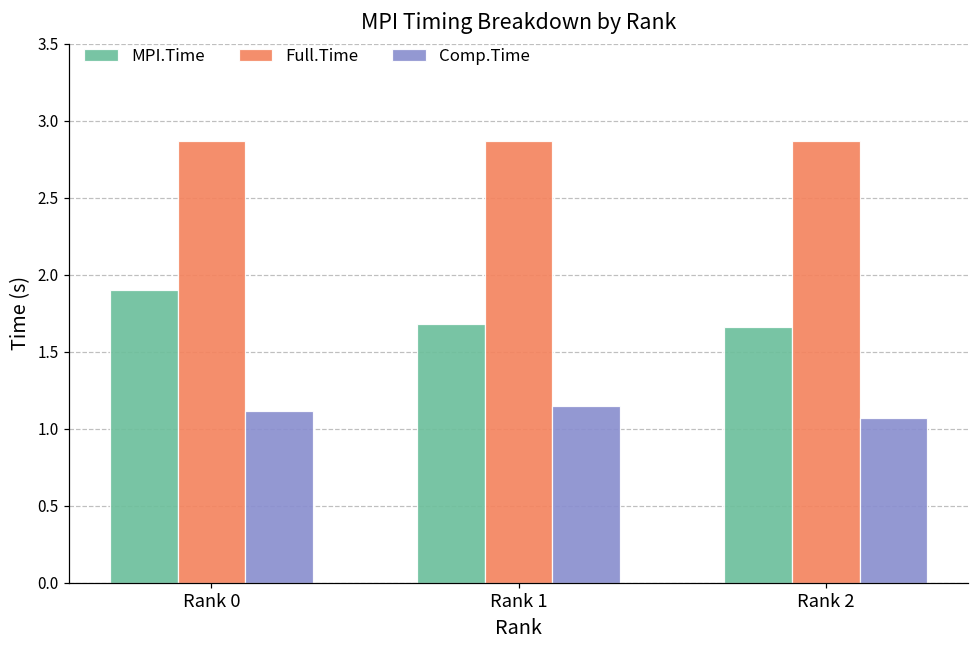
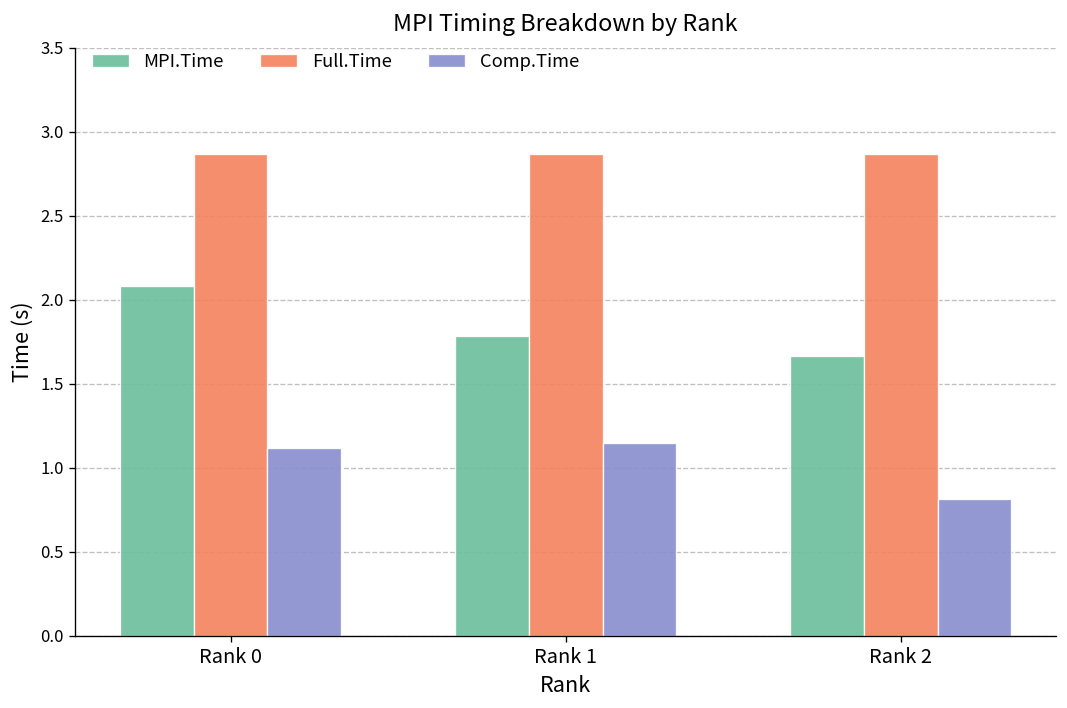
  {
    "MPI.Time": {
-     "Rank 0": 1.90,
-     "Rank 1": 1.68,
+     "Rank 0": 2.08,
+     "Rank 1": 1.78,
      "Rank 2": 1.66
    },
    "Full.Time": {
      "Rank 0": 2.87,
      "Rank 1": 2.87,
      "Rank 2": 2.87
    },
    "Comp.Time": {
      "Rank 0": 1.12,
      "Rank 1": 1.15,
-     "Rank 2": 1.07
+     "Rank 2": 0.81
    }
  }
